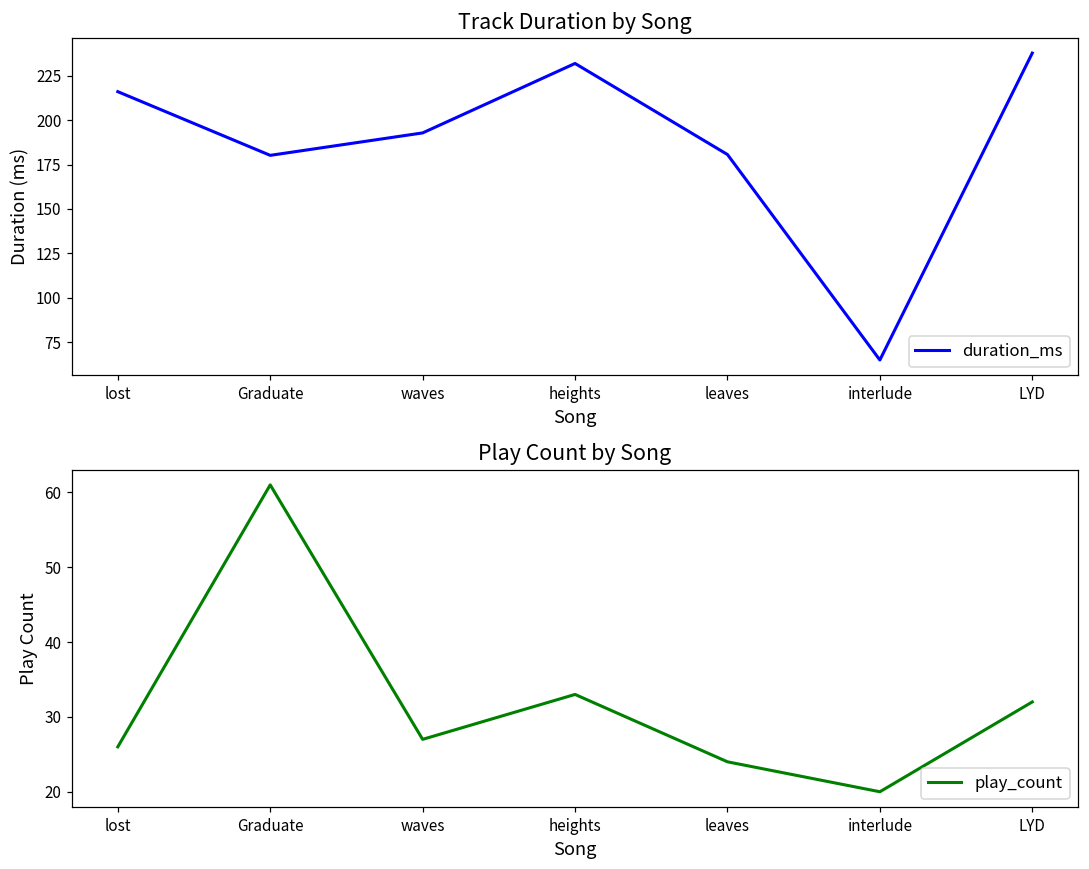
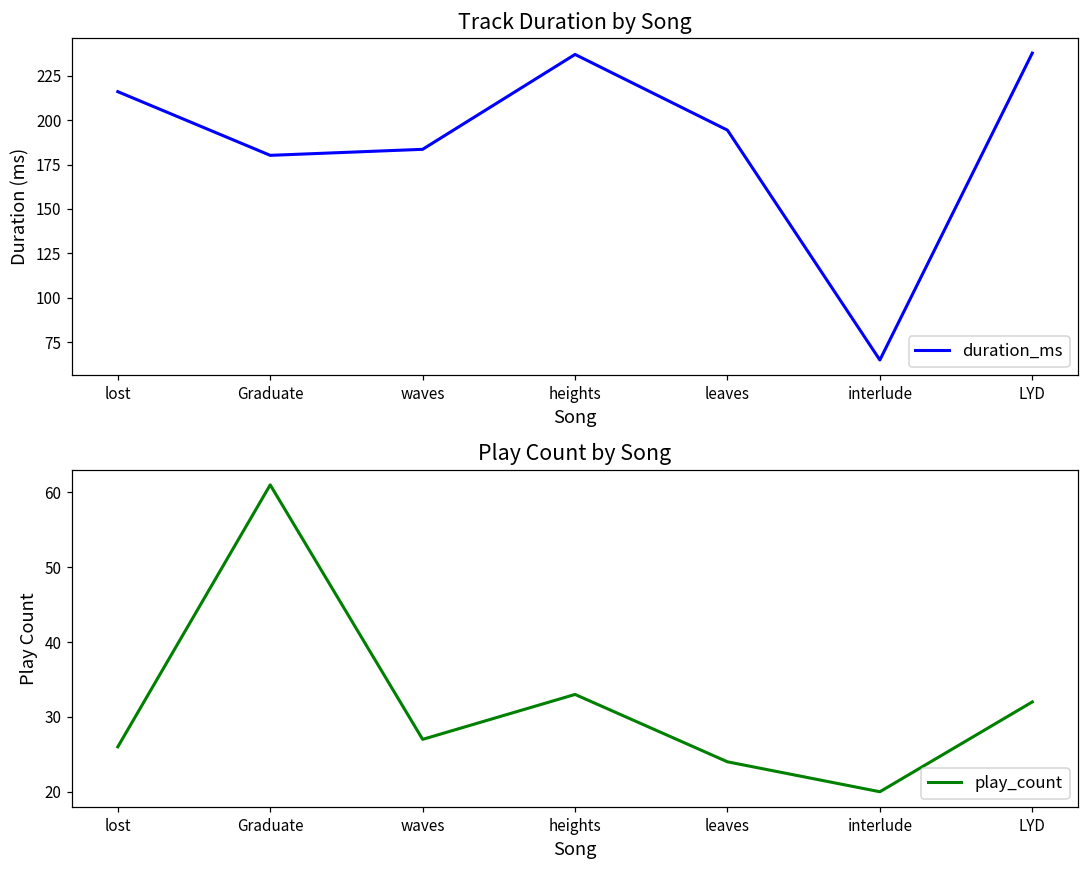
  {
    "Track Duration by Song": {
      "lost": 216,
      "Graduate": 180,
-     "waves": 193,
-     "heights": 232,
-     "leaves": 181,
+     "waves": 184,
+     "heights": 237,
+     "leaves": 194,
      "interlude": 65,
      "LYD": 238
    },
    "Play Count by Song": {
      "lost": 26,
      "Graduate": 61,
      "waves": 27,
      "heights": 33,
      "leaves": 24,
      "interlude": 20,
      "LYD": 32
    }
  }
